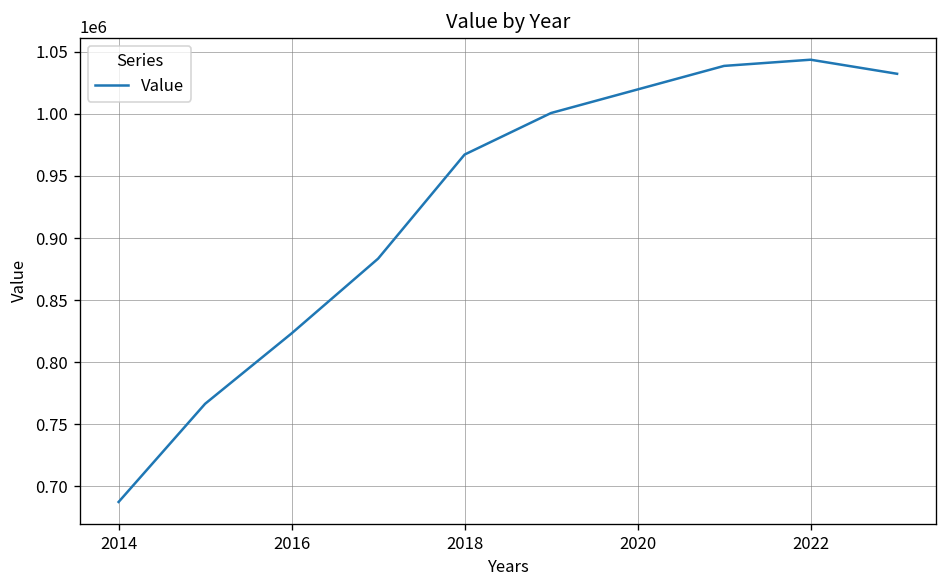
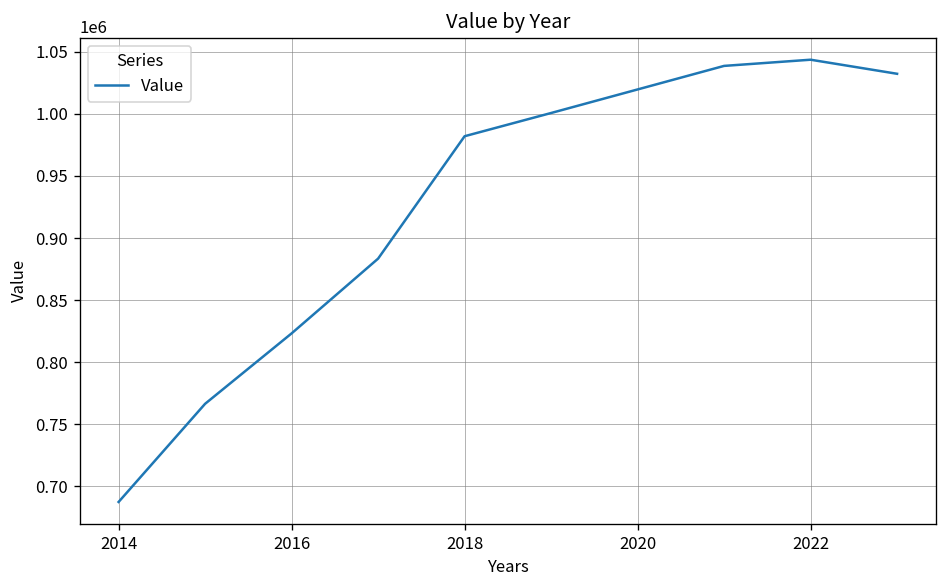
  {
    "2014": 687000,
    "2016": 823000,
-   "2018": 967000,
+   "2018": 982000,
    "2022": 1044000
  }
